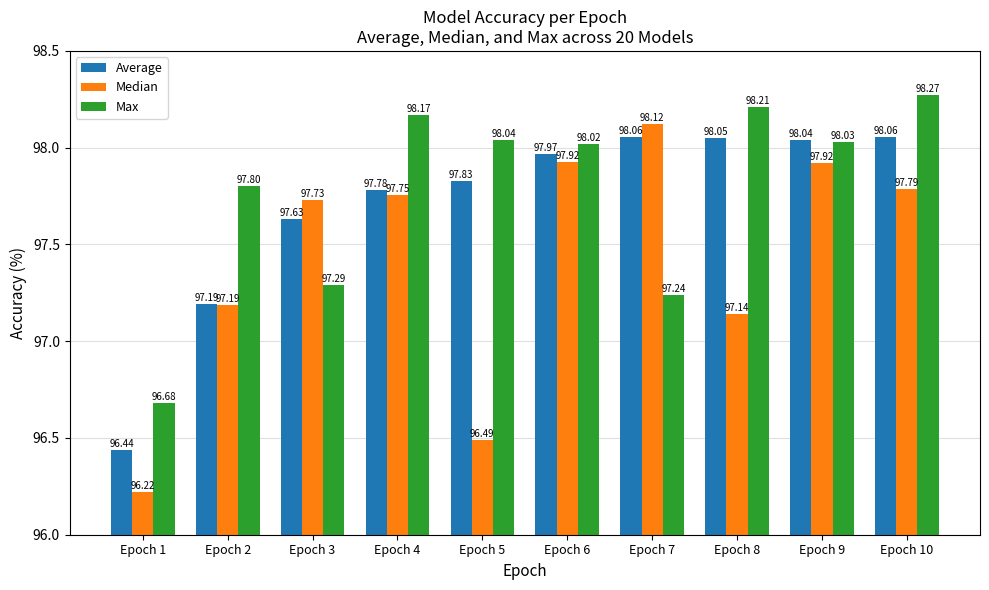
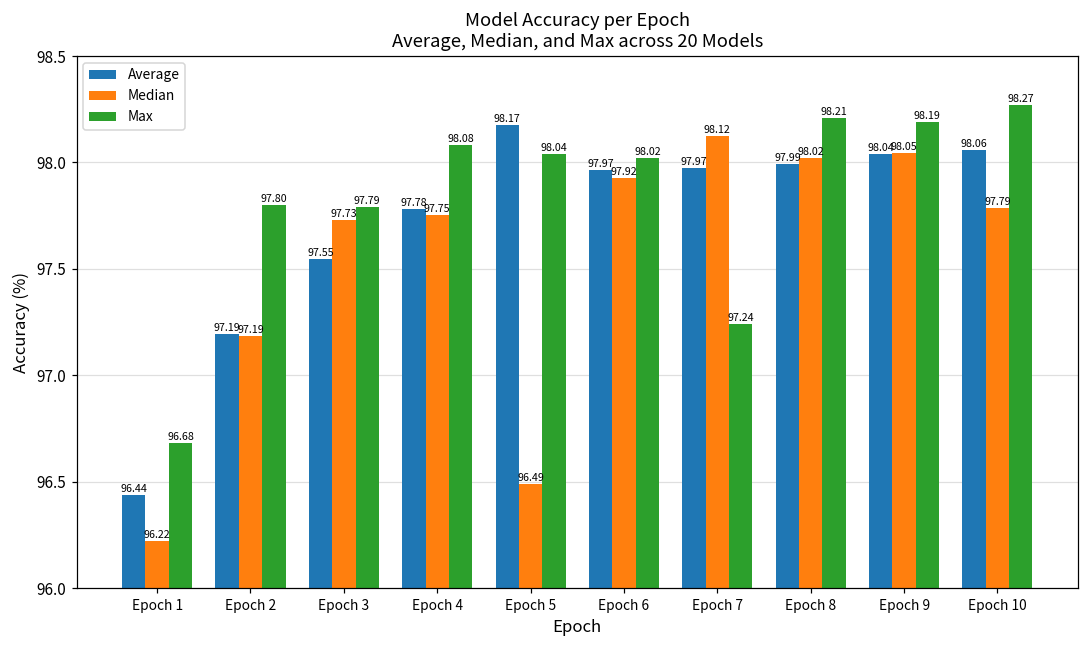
  {
    "Average": {
      "Epoch 1": 96.44,
      "Epoch 2": 97.19,
-     "Epoch 3": 97.63,
+     "Epoch 3": 97.55,
      "Epoch 4": 97.78,
-     "Epoch 5": 97.83,
+     "Epoch 5": 98.17,
      "Epoch 6": 97.97,
-     "Epoch 7": 98.06,
-     "Epoch 8": 98.05,
+     "Epoch 7": 97.97,
+     "Epoch 8": 97.99,
      "Epoch 9": 98.04,
      "Epoch 10": 98.06
    },
    "Median": {
      "Epoch 1": 96.22,
      "Epoch 2": 97.19,
      "Epoch 3": 97.73,
      "Epoch 4": 97.75,
      "Epoch 5": 96.49,
      "Epoch 6": 97.92,
      "Epoch 7": 98.12,
-     "Epoch 8": 97.14,
-     "Epoch 9": 97.92,
+     "Epoch 8": 98.02,
+     "Epoch 9": 98.05,
      "Epoch 10": 97.79
    },
    "Max": {
      "Epoch 1": 96.68,
      "Epoch 2": 97.80,
-     "Epoch 3": 97.29,
-     "Epoch 4": 98.17,
+     "Epoch 3": 97.79,
+     "Epoch 4": 98.08,
      "Epoch 5": 98.04,
      "Epoch 6": 98.02,
      "Epoch 7": 97.24,
      "Epoch 8": 98.21,
-     "Epoch 9": 98.03,
+     "Epoch 9": 98.19,
      "Epoch 10": 98.27
    }
  }
